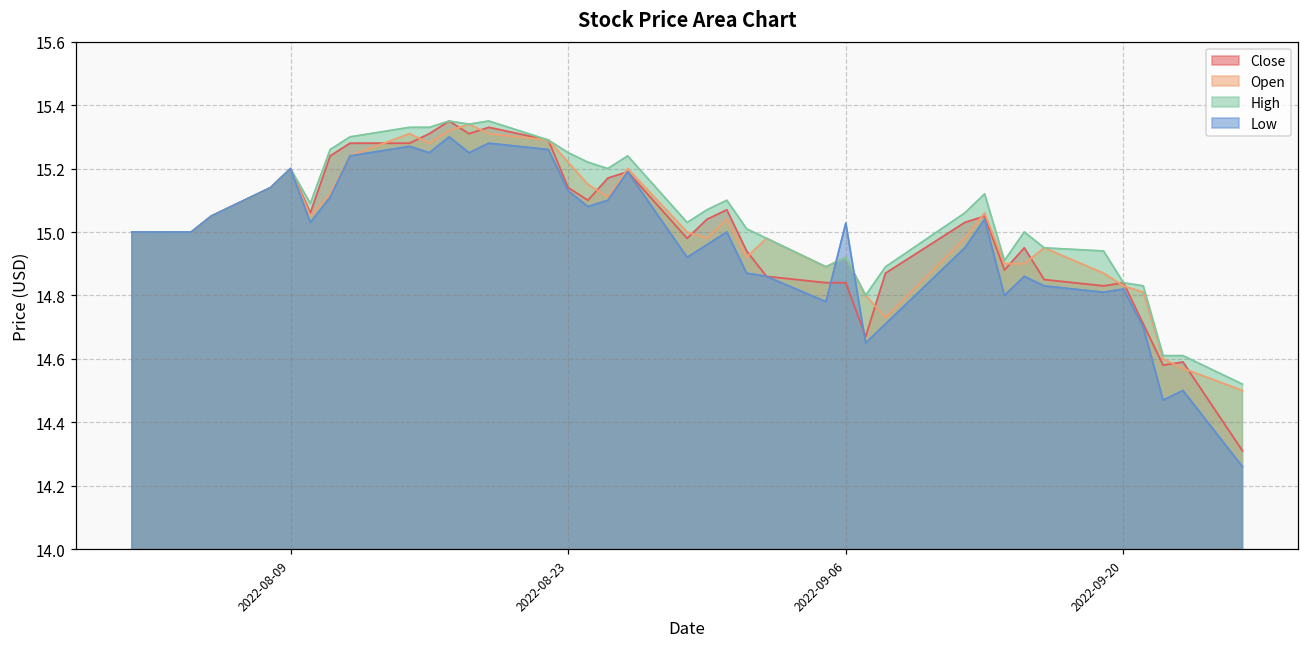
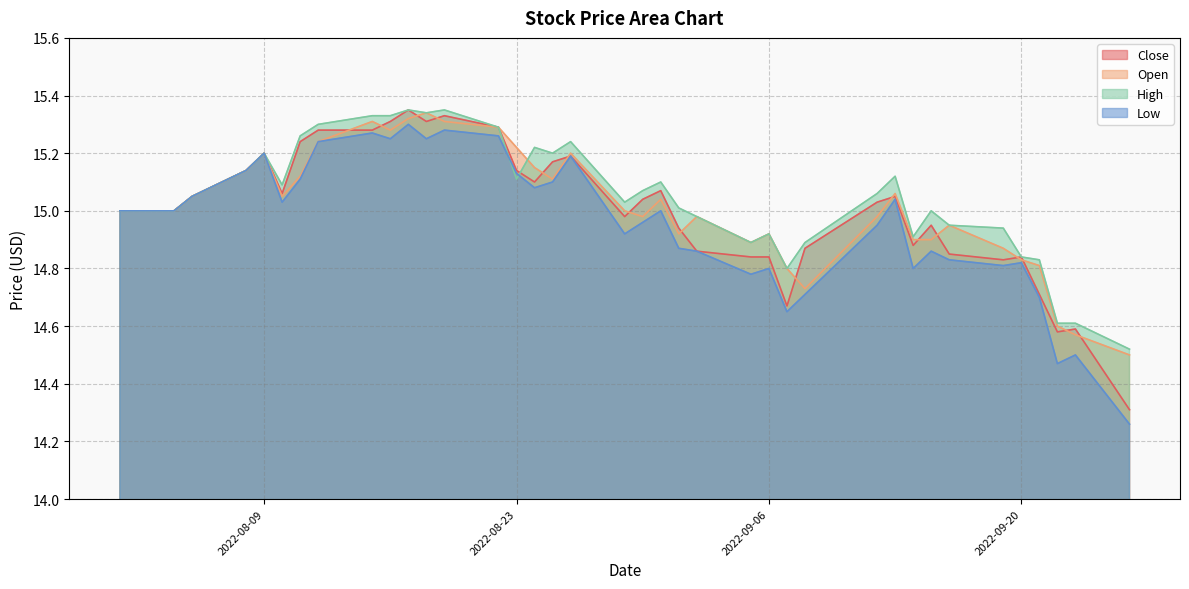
  {
    "High": {
-     "2022-08-23": 15.25
+     "2022-08-23": 15.11
    },
    "Low": {
      "2022-08-23": 15.13,
-     "2022-09-06": 15.03,
+     "2022-09-06": 14.80,
      "2022-09-20": 14.82
    }
  }
